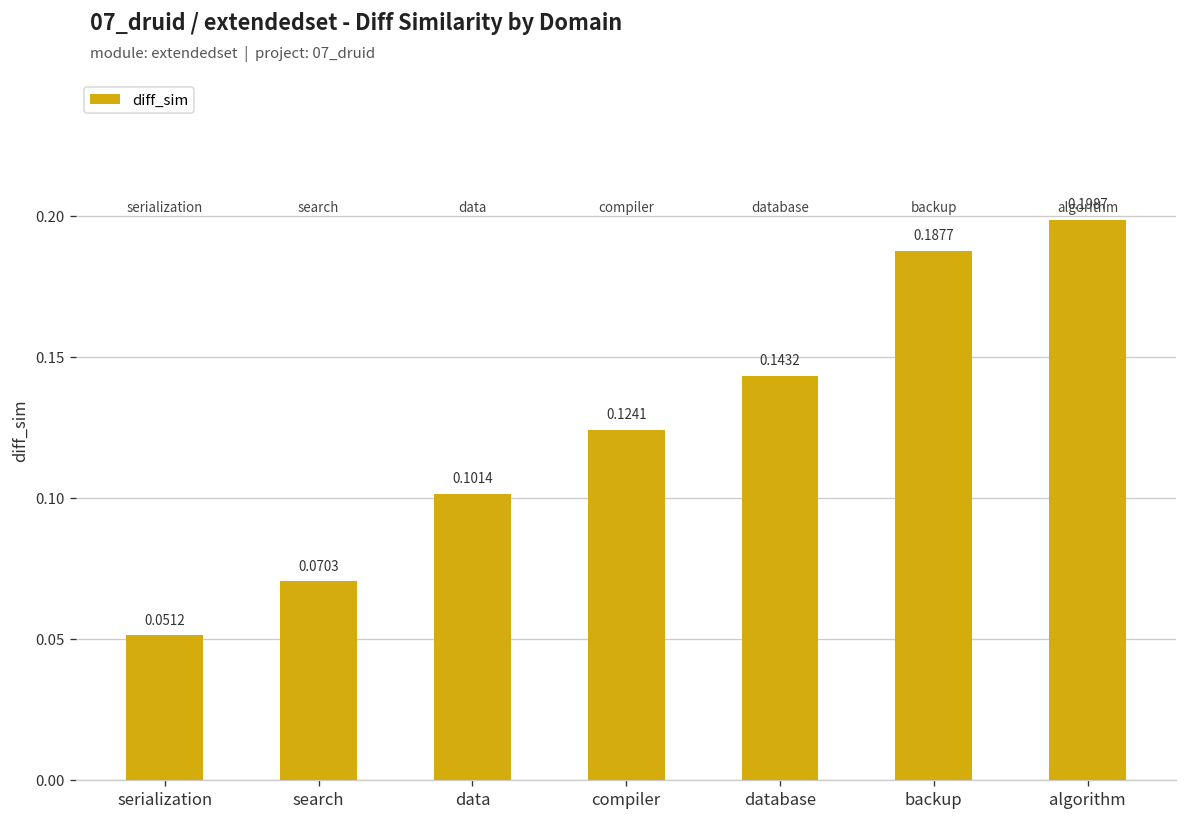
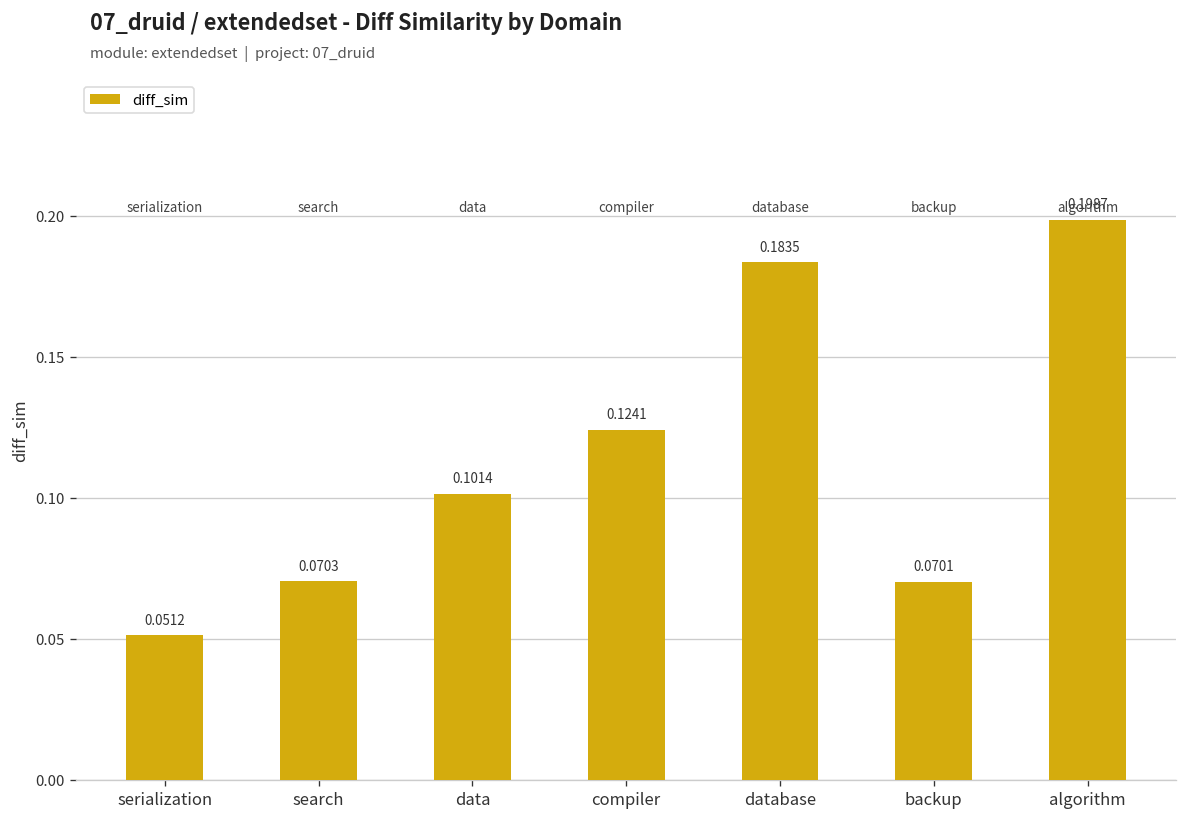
  {
    "serialization": 0.0512,
    "search": 0.0703,
    "data": 0.1014,
    "compiler": 0.1241,
-   "database": 0.1432,
-   "backup": 0.1877
+   "database": 0.1835,
+   "backup": 0.0701
  }
